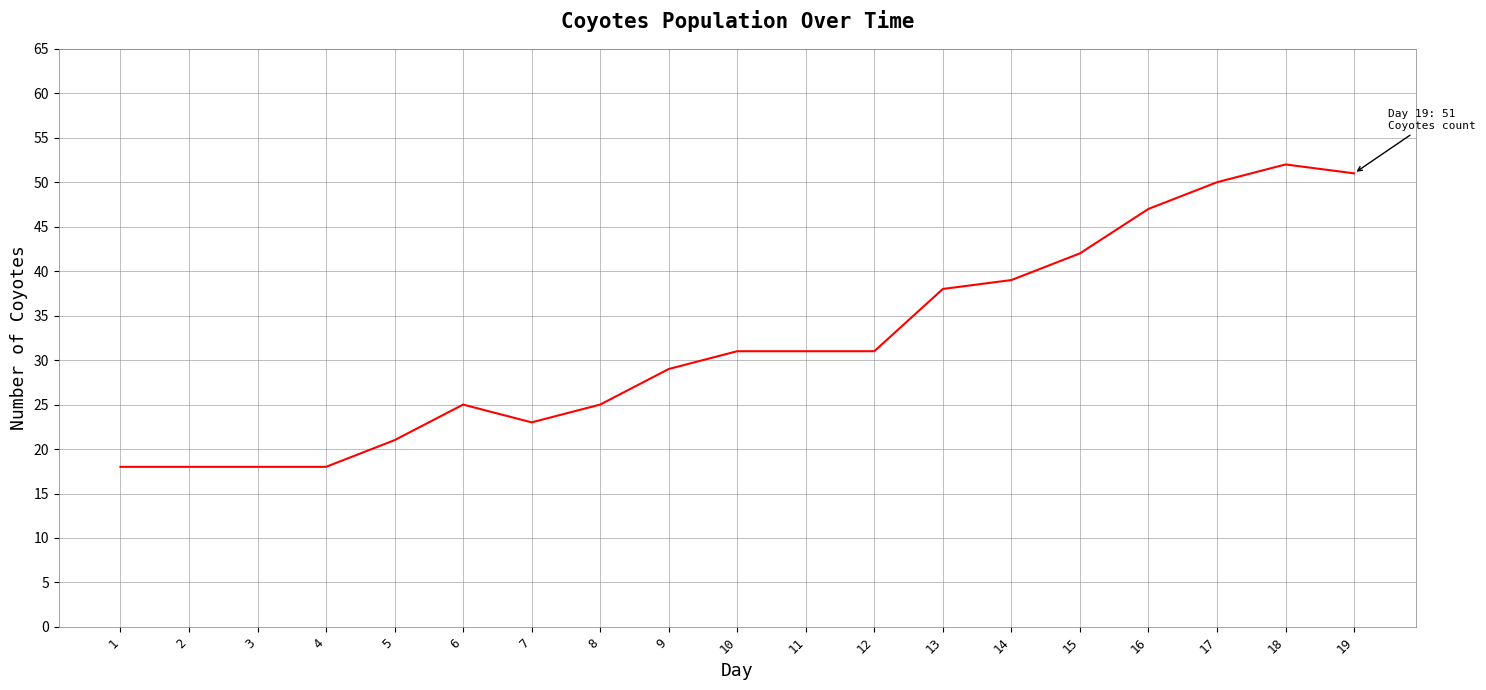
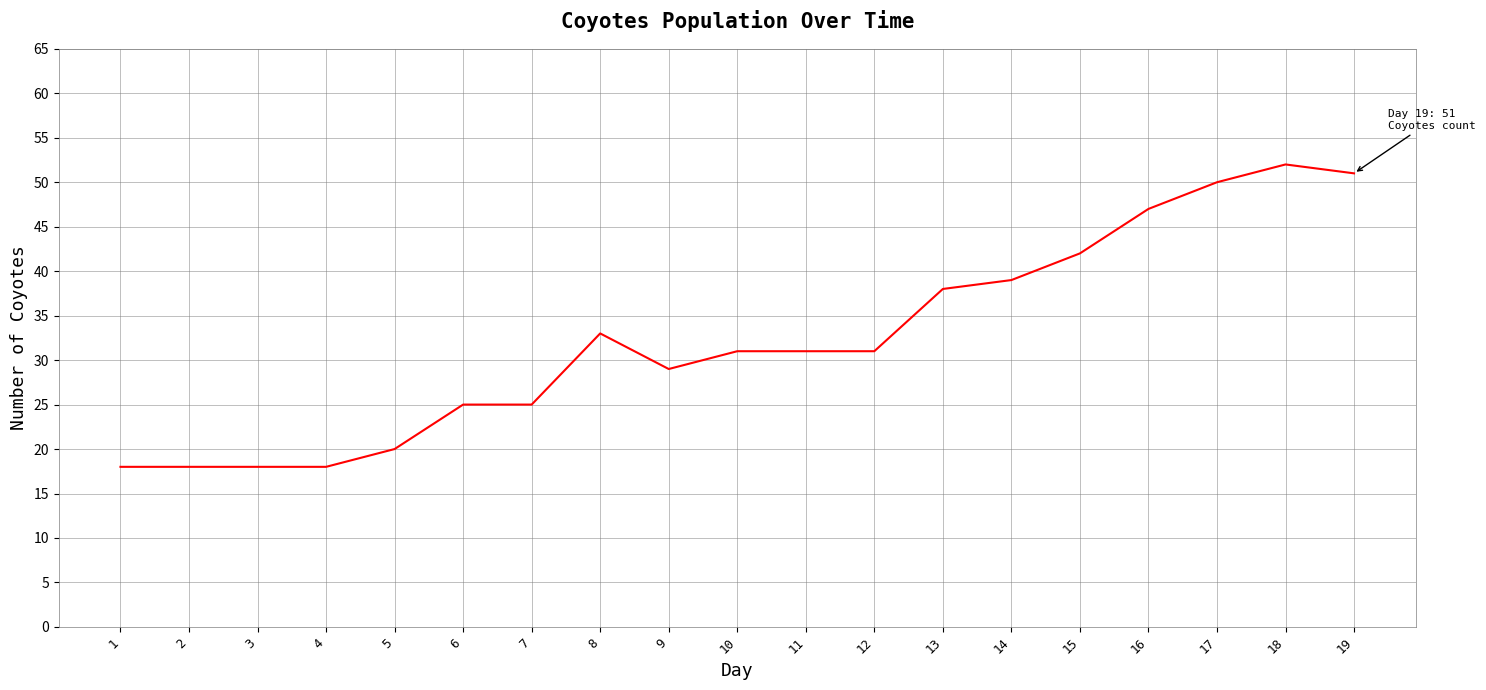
  {
    "1": 18,
    "2": 18,
    "3": 18,
    "4": 18,
-   "5": 21,
+   "5": 20,
    "6": 25,
-   "7": 23,
-   "8": 25,
+   "7": 25,
+   "8": 33,
    "9": 29,
    "10": 31,
    "11": 31,
    "12": 31,
    "13": 38,
    "14": 39,
    "15": 42,
    "16": 47,
    "17": 50,
    "18": 52
  }
